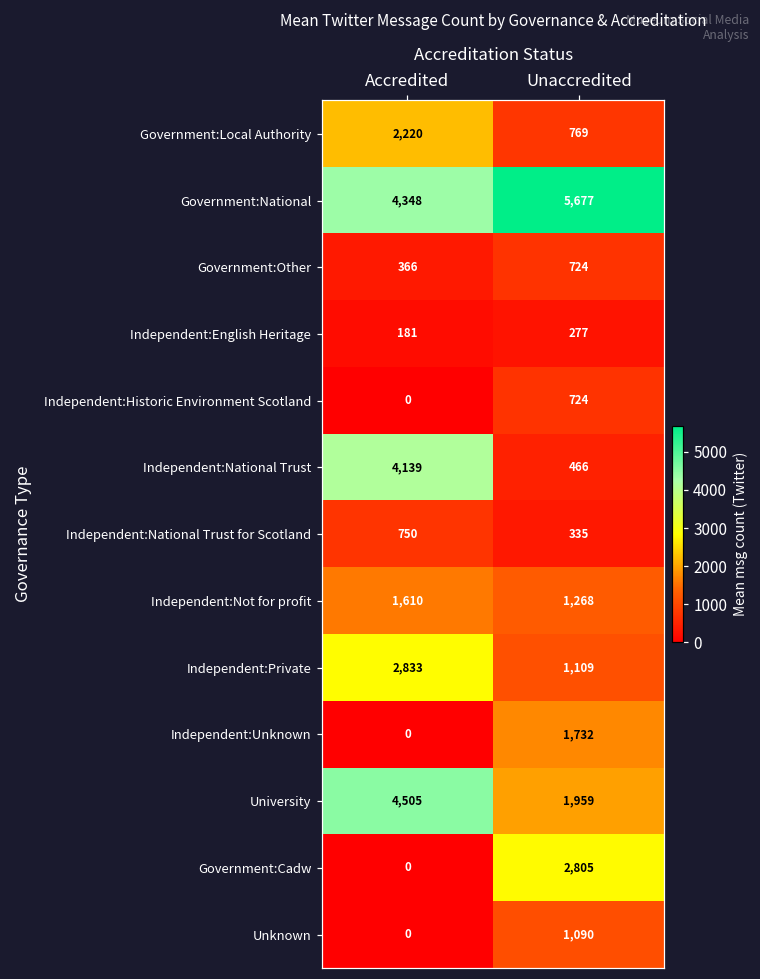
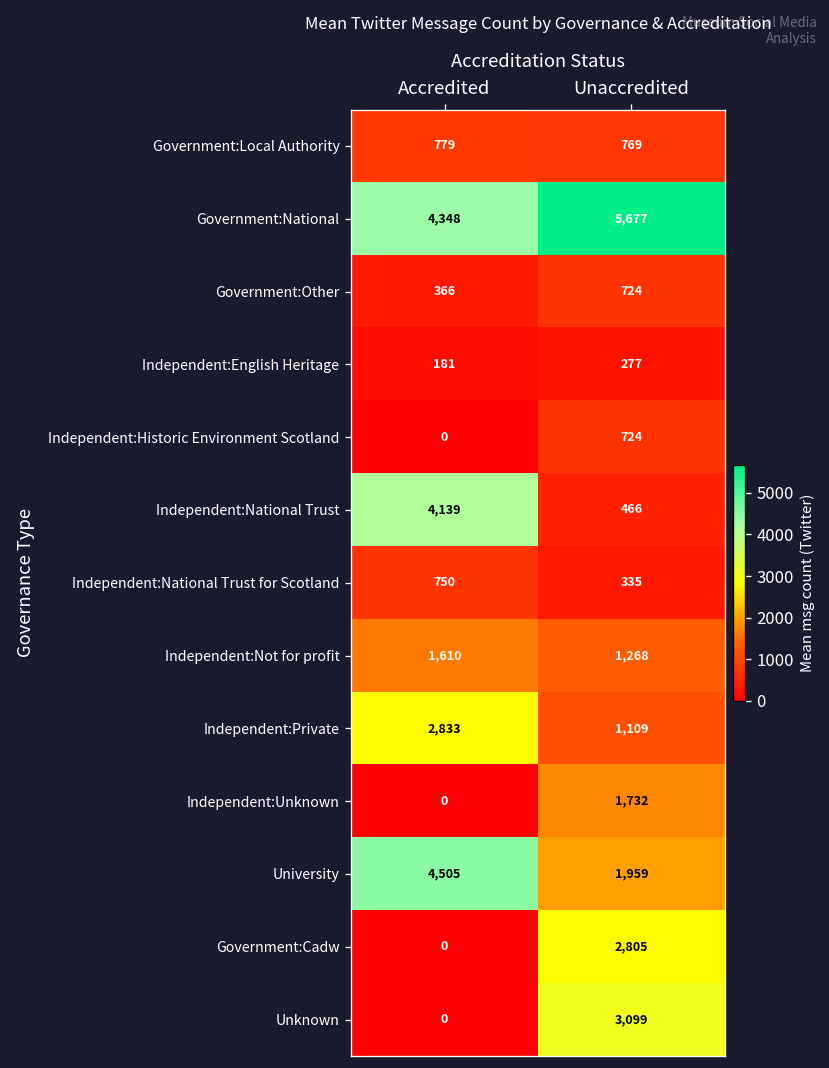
  {
    "Government:Local Authority": {
-     "Accredited": "2,220",
+     "Accredited": "779",
      "Unaccredited": "769"
    },
    "Government:National": {
      "Accredited": "4,348",
      "Unaccredited": "5,677"
    },
    "Government:Other": {
      "Accredited": "366",
      "Unaccredited": "724"
    },
    "Independent:English Heritage": {
      "Accredited": "181",
      "Unaccredited": "277"
    },
    "Independent:Historic Environment Scotland": {
      "Accredited": "0",
      "Unaccredited": "724"
    },
    "Independent:National Trust": {
      "Accredited": "4,139",
      "Unaccredited": "466"
    },
    "Independent:National Trust for Scotland": {
      "Accredited": "750",
      "Unaccredited": "335"
    },
    "Independent:Not for profit": {
      "Accredited": "1,610",
      "Unaccredited": "1,268"
    },
    "Independent:Private": {
      "Accredited": "2,833",
      "Unaccredited": "1,109"
    },
    "Independent:Unknown": {
      "Accredited": "0",
      "Unaccredited": "1,732"
    },
    "University": {
      "Accredited": "4,505",
      "Unaccredited": "1,959"
    },
    "Government:Cadw": {
      "Accredited": "0",
      "Unaccredited": "2,805"
    },
    "Unknown": {
      "Accredited": "0",
-     "Unaccredited": "1,090"
+     "Unaccredited": "3,099"
    }
  }
